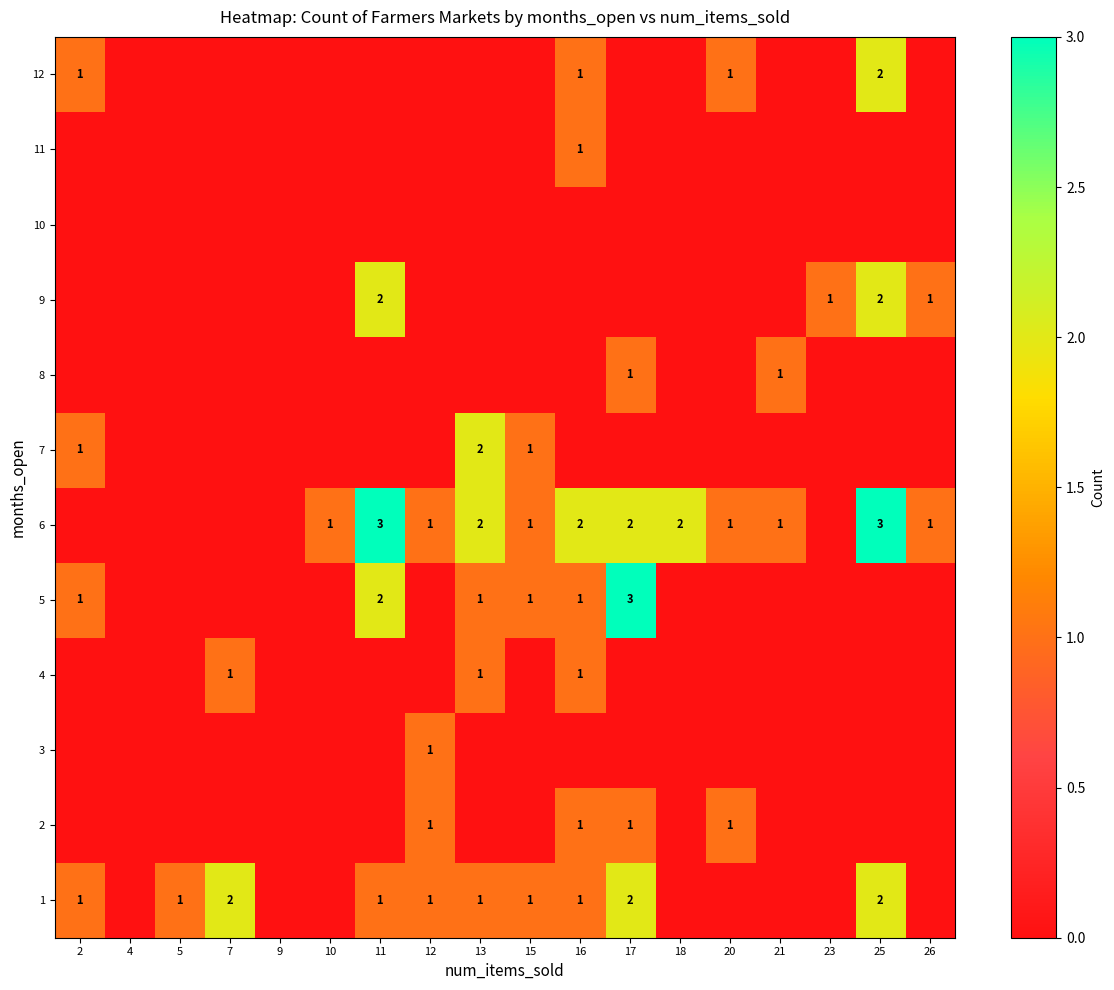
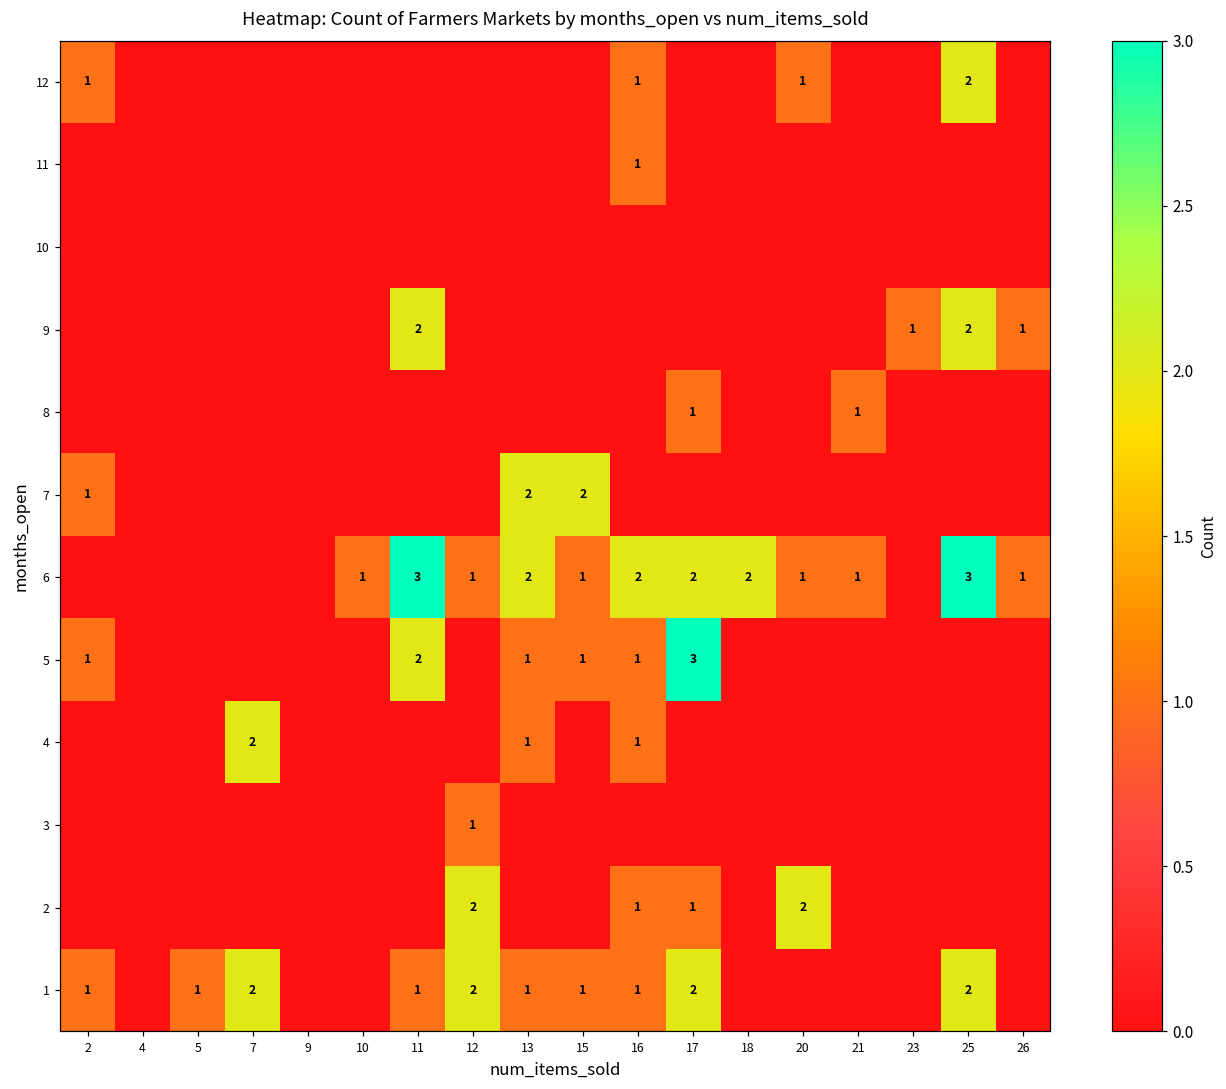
  {
    "12": {
      "2": 1,
      "16": 1,
      "20": 1,
      "25": 2
    },
    "11": {
      "16": 1
    },
    "9": {
      "11": 2,
      "23": 1,
      "25": 2,
      "26": 1
    },
    "8": {
      "17": 1,
      "21": 1
    },
    "7": {
      "2": 1,
      "13": 2,
-     "15": 1
+     "15": 2
    },
    "6": {
      "10": 1,
      "11": 3,
      "12": 1,
      "13": 2,
      "15": 1,
      "16": 2,
      "17": 2,
      "18": 2,
      "20": 1,
      "21": 1,
      "25": 3,
      "26": 1
    },
    "5": {
      "2": 1,
      "11": 2,
      "13": 1,
      "15": 1,
      "16": 1,
      "17": 3
    },
    "4": {
-     "7": 1,
+     "7": 2,
      "13": 1,
      "16": 1
    },
    "3": {
      "12": 1
    },
    "2": {
-     "12": 1,
+     "12": 2,
      "16": 1,
      "17": 1,
-     "20": 1
+     "20": 2
    },
    "1": {
      "2": 1,
      "5": 1,
      "7": 2,
      "11": 1,
-     "12": 1,
+     "12": 2,
      "13": 1,
      "15": 1,
      "16": 1,
      "17": 2,
      "25": 2
    }
  }
